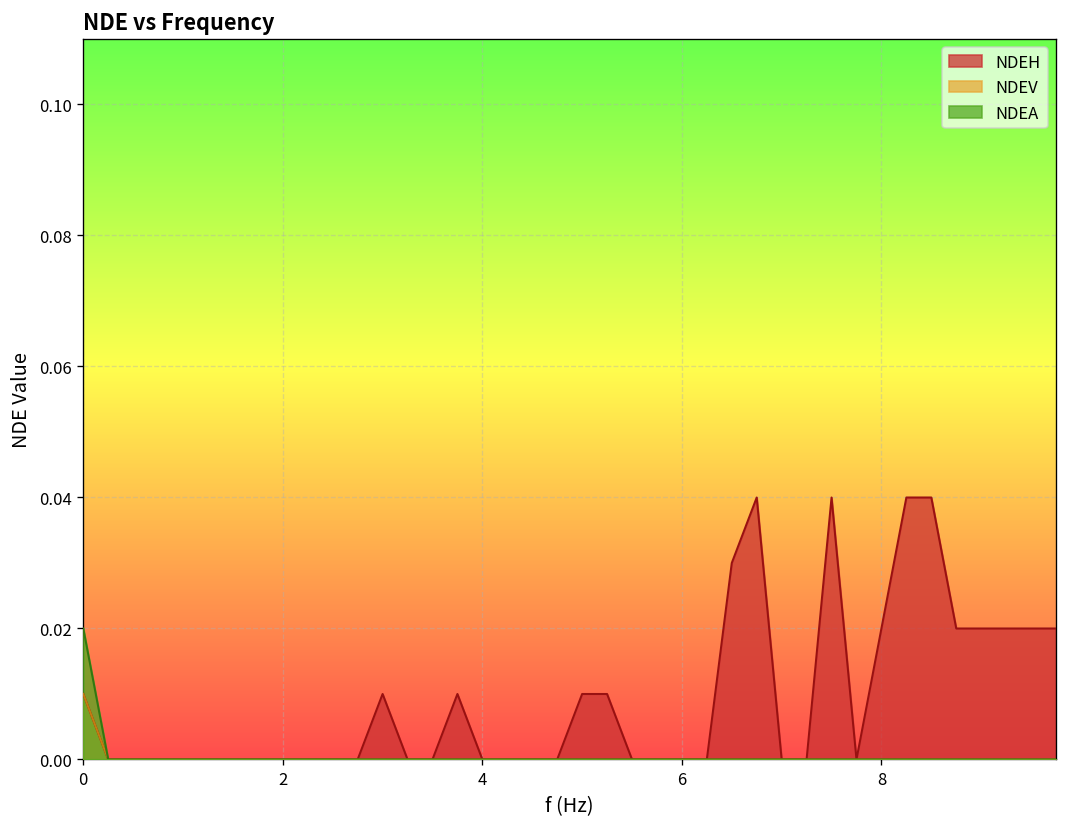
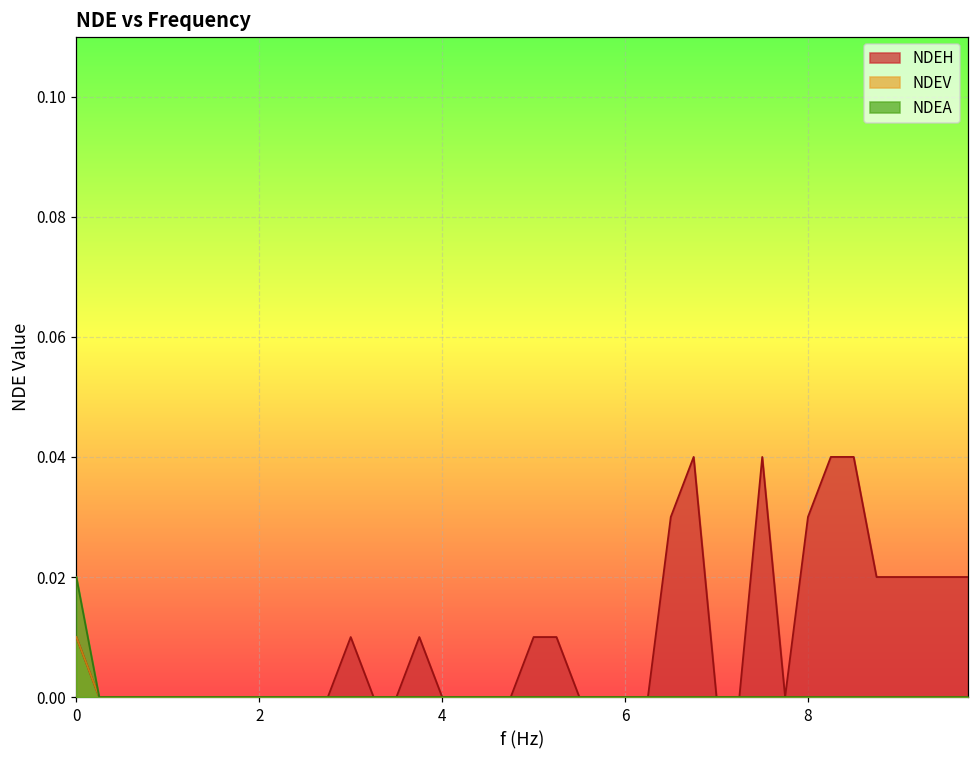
  {
    "NDEH": {
-     "8": 0.02
+     "8": 0.03
    },
    "NDEA": {
      "0": 0.02
    }
  }
